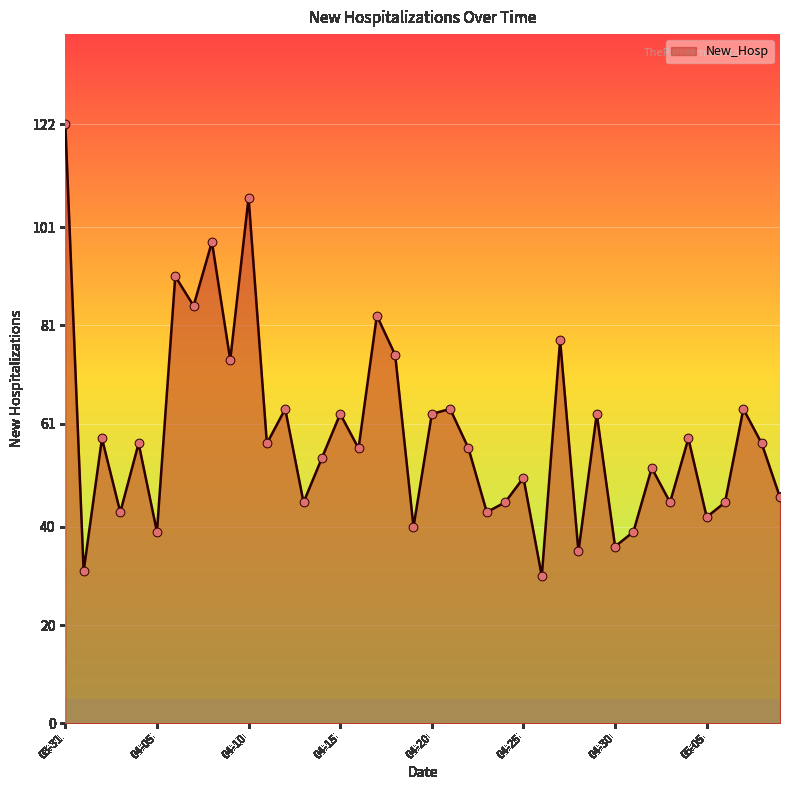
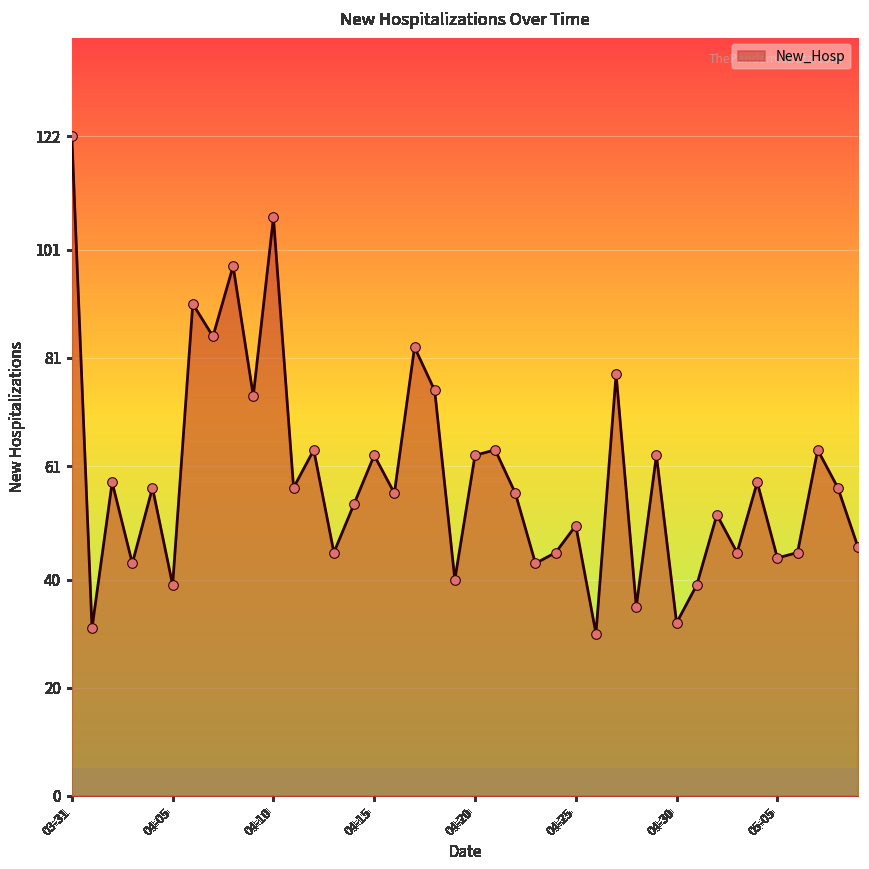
  {
    "03-31": 122,
    "04-05": 39,
    "04-10": 107,
    "04-15": 63,
    "04-20": 63,
    "04-25": 50,
-   "04-30": 36,
-   "05-05": 42
+   "04-30": 32,
+   "05-05": 44
  }
